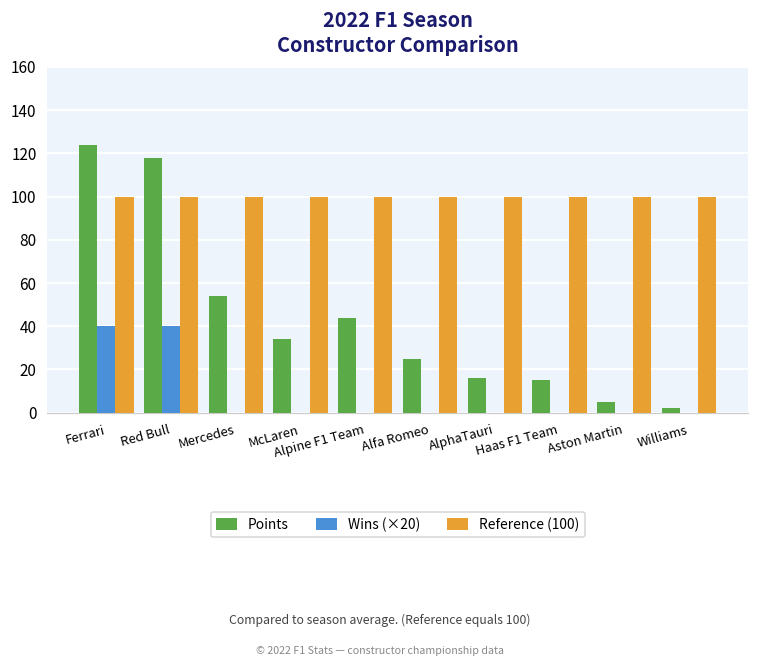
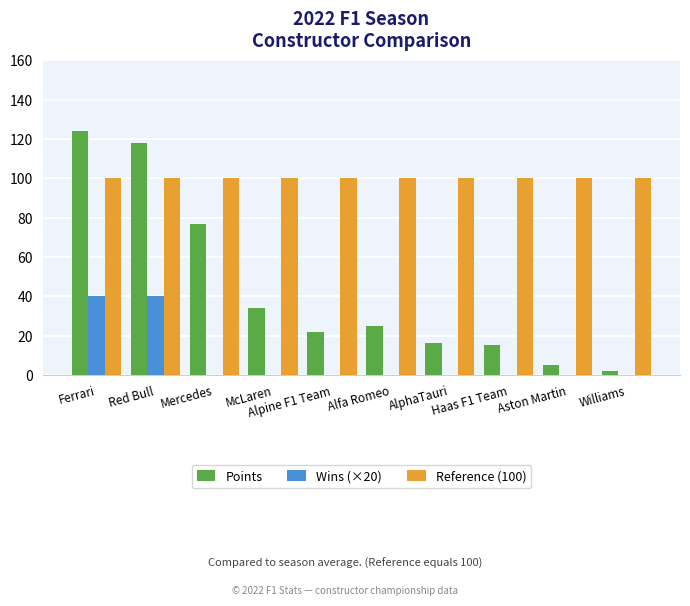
  {
    "Points": {
      "Ferrari": 124,
      "Red Bull": 118,
-     "Mercedes": 54,
+     "Mercedes": 77,
      "McLaren": 34,
-     "Alpine F1 Team": 44,
+     "Alpine F1 Team": 22,
      "Alfa Romeo": 25,
      "AlphaTauri": 16,
      "Haas F1 Team": 15,
      "Aston Martin": 5,
      "Williams": 2
    },
    "Wins (×20)": {
      "Ferrari": 40,
      "Red Bull": 40,
      "Mercedes": 0,
      "McLaren": 0,
      "Alpine F1 Team": 0,
      "Alfa Romeo": 0,
      "AlphaTauri": 0,
      "Haas F1 Team": 0,
      "Aston Martin": 0,
      "Williams": 0
    },
    "Reference (100)": {
      "Ferrari": 100,
      "Red Bull": 100,
      "Mercedes": 100,
      "McLaren": 100,
      "Alpine F1 Team": 100,
      "Alfa Romeo": 100,
      "AlphaTauri": 100,
      "Haas F1 Team": 100,
      "Aston Martin": 100,
      "Williams": 100
    }
  }
